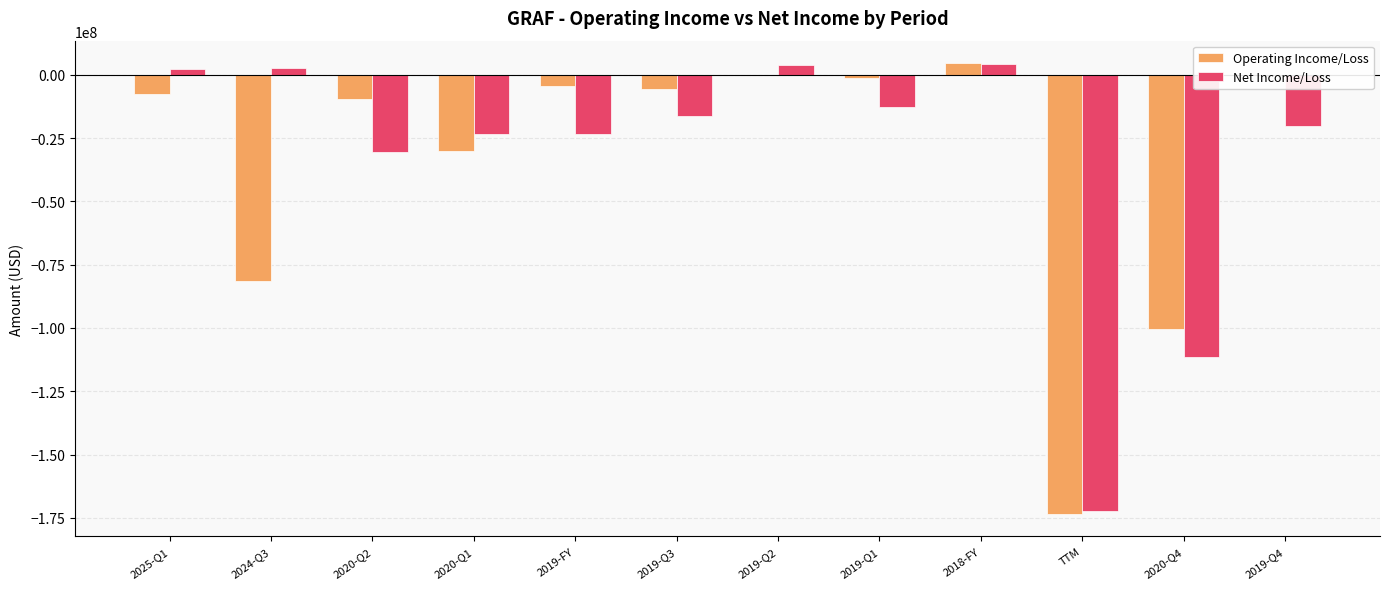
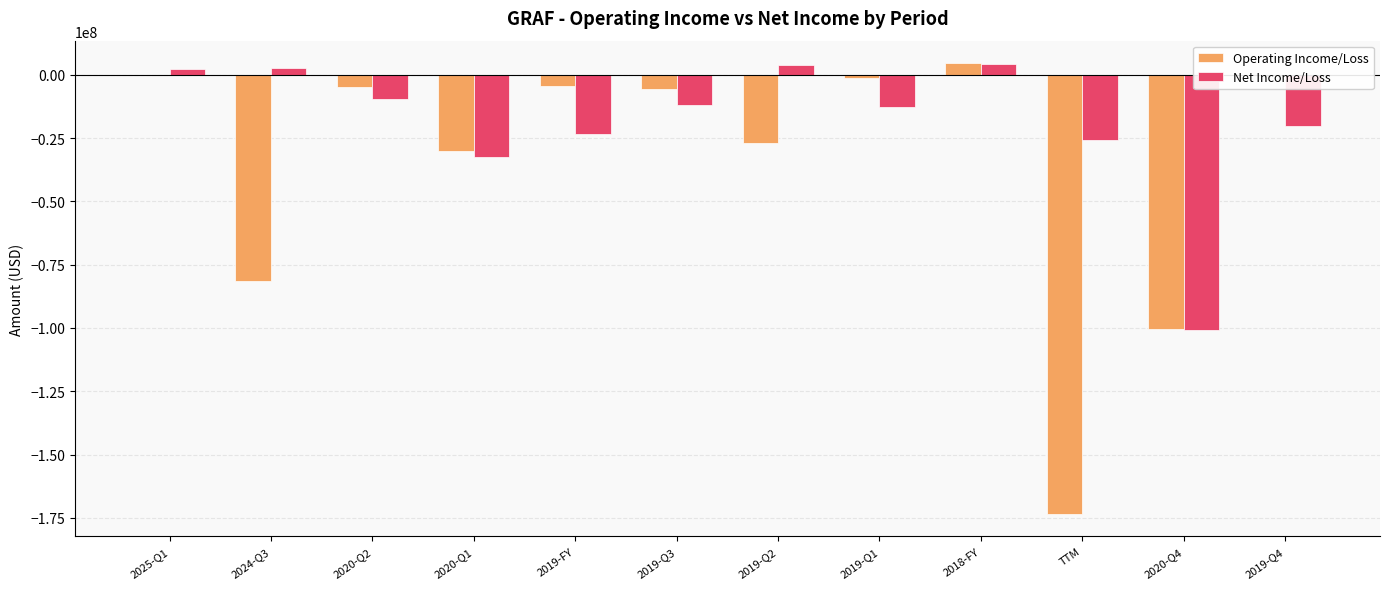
  {
    "Operating Income/Loss": {
-     "2025-Q1": -8000000,
+     "2025-Q1": 0,
      "2024-Q3": -81000000,
-     "2020-Q2": -10000000,
+     "2020-Q2": -5000000,
      "2020-Q1": -30000000,
      "2019-FY": -4000000,
      "2019-Q3": -6000000,
-     "2019-Q2": 0,
+     "2019-Q2": -27000000,
      "2019-Q1": -1000000,
      "2018-FY": 5000000,
      "TTM": -173000000,
      "2020-Q4": -100000000
    },
    "Net Income/Loss": {
      "2025-Q1": 2000000,
      "2024-Q3": 3000000,
-     "2020-Q2": -31000000,
-     "2020-Q1": -23000000,
+     "2020-Q2": -10000000,
+     "2020-Q1": -33000000,
      "2019-FY": -23000000,
-     "2019-Q3": -16000000,
+     "2019-Q3": -12000000,
      "2019-Q2": 4000000,
      "2019-Q1": -13000000,
      "2018-FY": 4000000,
-     "TTM": -172000000,
-     "2020-Q4": -111000000,
+     "TTM": -26000000,
+     "2020-Q4": -101000000,
      "2019-Q4": -20000000
    }
  }
